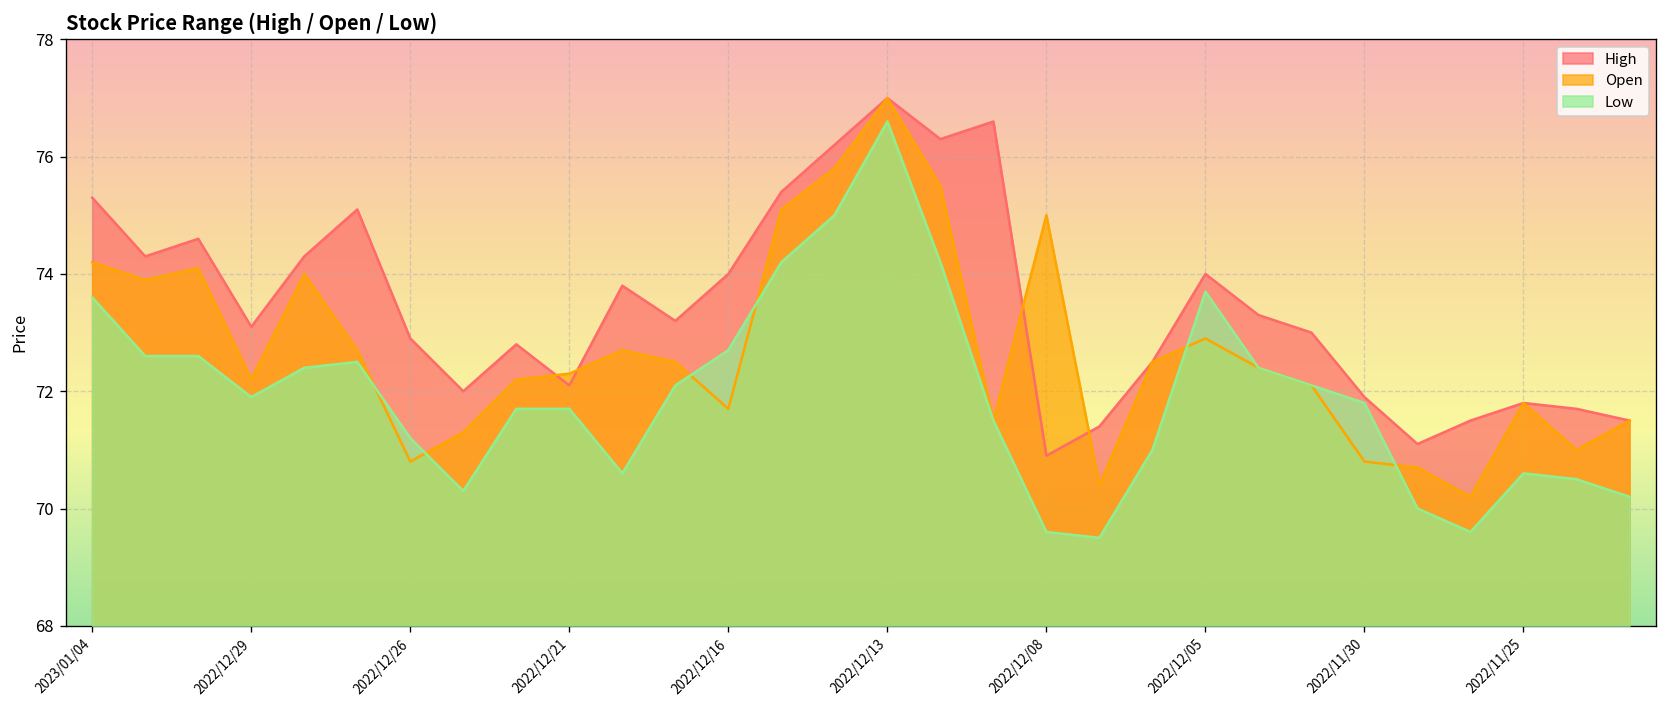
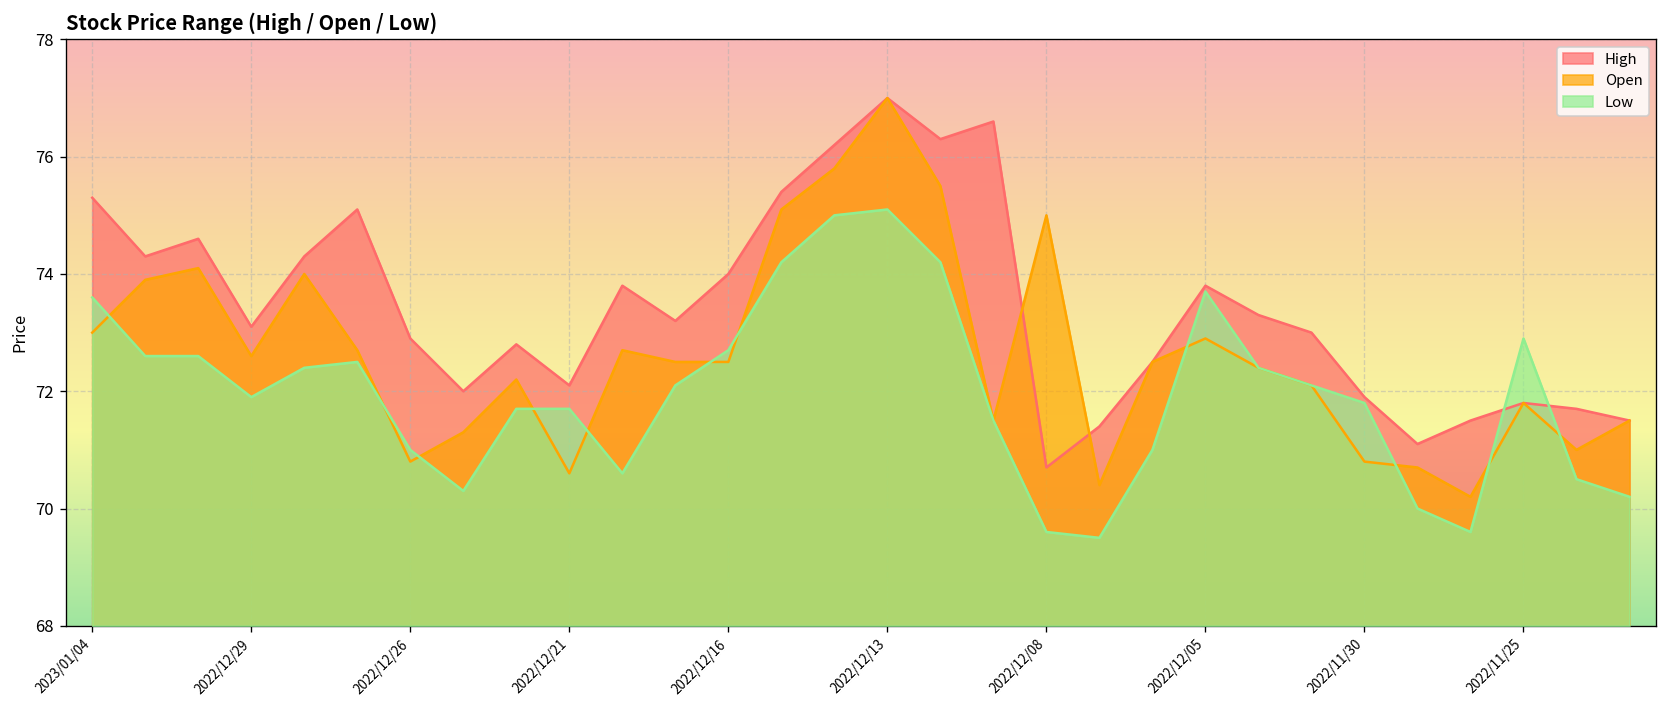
  {
    "High": {
      "2023/01/04": 75.3,
      "2022/12/29": 73.1,
      "2022/12/26": 72.9,
      "2022/12/21": 72.1,
      "2022/12/16": 74.0,
-     "2022/12/08": 70.9,
-     "2022/12/05": 74.0,
+     "2022/12/08": 70.7,
+     "2022/12/05": 73.8,
      "2022/11/30": 71.9
    },
    "Open": {
-     "2023/01/04": 74.2,
-     "2022/12/29": 72.2,
+     "2023/01/04": 73.0,
+     "2022/12/29": 72.6,
      "2022/12/26": 70.8,
-     "2022/12/21": 72.3,
-     "2022/12/16": 71.7,
+     "2022/12/21": 70.6,
+     "2022/12/16": 72.5,
      "2022/12/08": 75.0,
      "2022/12/05": 72.9,
      "2022/11/30": 70.8
    },
    "Low": {
      "2023/01/04": 73.6,
      "2022/12/29": 71.9,
-     "2022/12/26": 71.2,
+     "2022/12/26": 71.0,
      "2022/12/21": 71.7,
      "2022/12/16": 72.7,
-     "2022/12/13": 76.6,
+     "2022/12/13": 75.1,
      "2022/12/08": 69.6,
      "2022/12/05": 73.7,
      "2022/11/30": 71.8,
-     "2022/11/25": 70.6
+     "2022/11/25": 72.9
    }
  }
